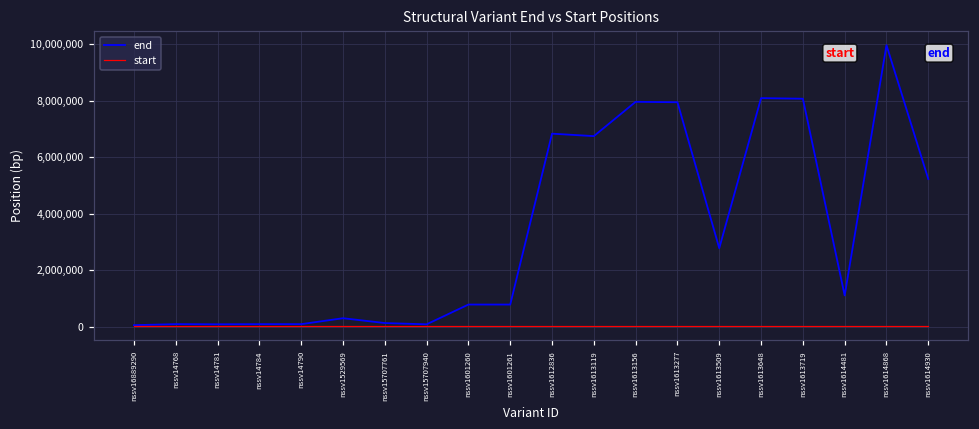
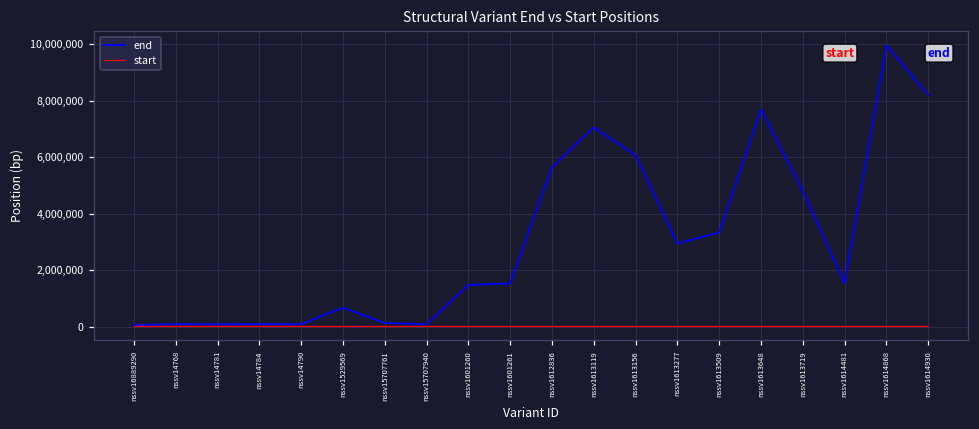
  {
    "end": {
-     "nssv1529569": "300,000",
+     "nssv1529569": "700,000",
      "nssv15707761": "100,000",
-     "nssv1601260": "800,000",
-     "nssv1601261": "800,000",
-     "nssv1612836": "6,800,000",
-     "nssv1613119": "6,700,000",
-     "nssv1613156": "8,000,000",
-     "nssv1613277": "7,900,000",
-     "nssv1613509": "2,800,000",
-     "nssv1613648": "8,100,000",
-     "nssv1613719": "8,100,000",
-     "nssv1614481": "1,100,000",
+     "nssv1601260": "1,500,000",
+     "nssv1601261": "1,500,000",
+     "nssv1612836": "5,600,000",
+     "nssv1613119": "7,100,000",
+     "nssv1613156": "6,100,000",
+     "nssv1613277": "2,900,000",
+     "nssv1613509": "3,300,000",
+     "nssv1613648": "7,700,000",
+     "nssv1613719": "4,800,000",
+     "nssv1614481": "1,500,000",
      "nssv1614868": "10,000,000",
-     "nssv1614930": "5,200,000"
+     "nssv1614930": "8,200,000"
    },
    "start": {
      "nssv1529569": "0",
      "nssv15707761": "0",
      "nssv1601260": "0",
      "nssv1601261": "0",
      "nssv1612836": "0",
      "nssv1613119": "0",
      "nssv1613156": "0",
      "nssv1613277": "0",
      "nssv1613509": "0",
      "nssv1613648": "0",
      "nssv1613719": "0",
      "nssv1614481": "0",
      "nssv1614868": "0",
      "nssv1614930": "0"
    }
  }
